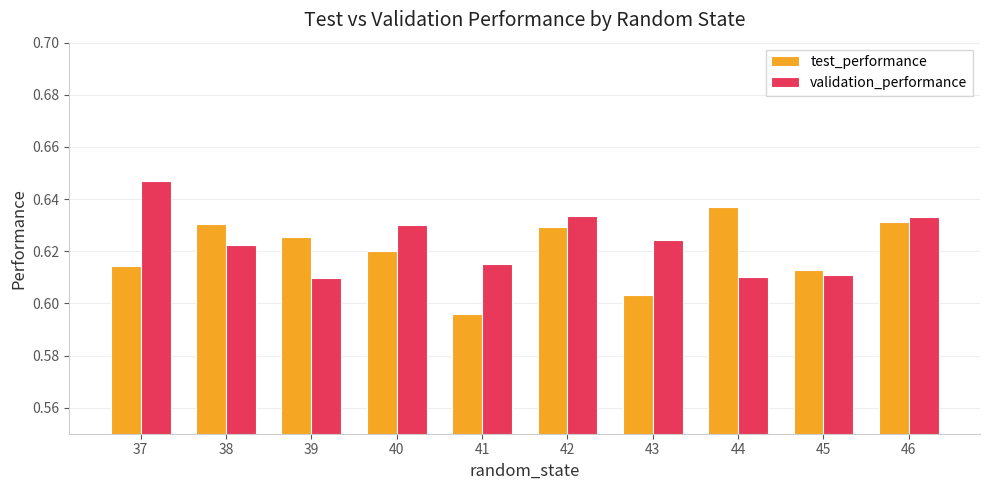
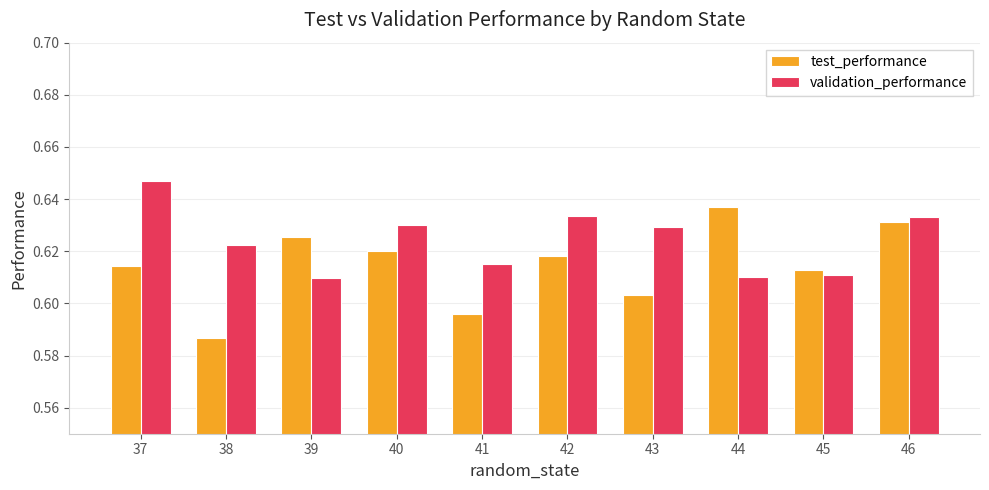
  {
    "test_performance": {
      "37": 0.614,
-     "38": 0.630,
+     "38": 0.587,
      "39": 0.625,
      "40": 0.620,
      "41": 0.596,
-     "42": 0.629,
+     "42": 0.618,
      "43": 0.603,
      "44": 0.637,
      "45": 0.613,
      "46": 0.631
    },
    "validation_performance": {
      "37": 0.647,
      "38": 0.622,
      "39": 0.610,
      "40": 0.630,
      "41": 0.615,
      "42": 0.634,
-     "43": 0.624,
+     "43": 0.629,
      "44": 0.610,
      "45": 0.611,
      "46": 0.633
    }
  }
